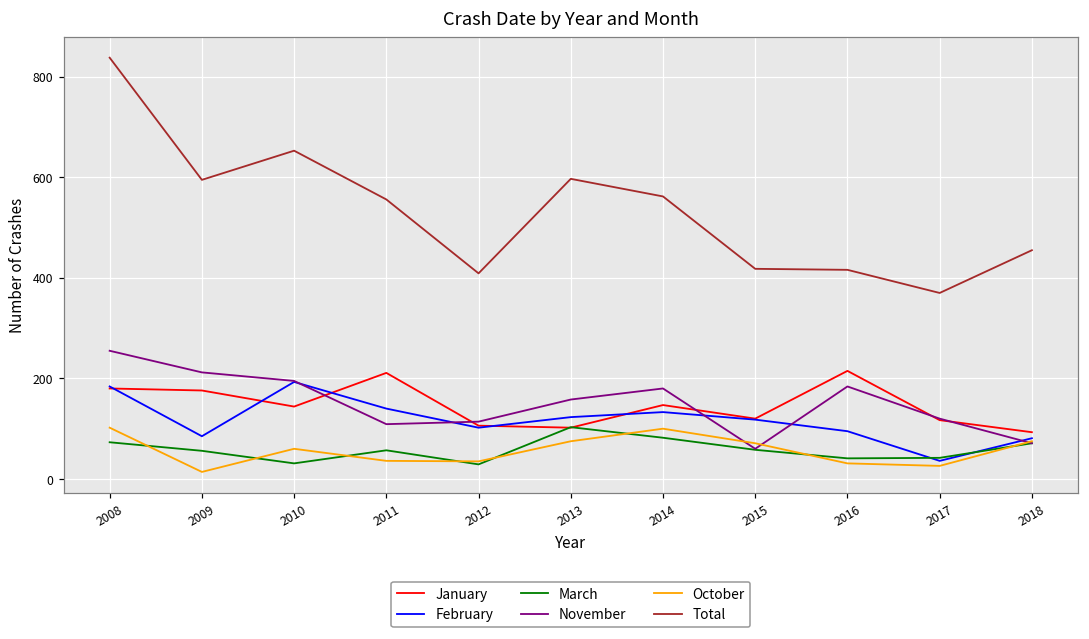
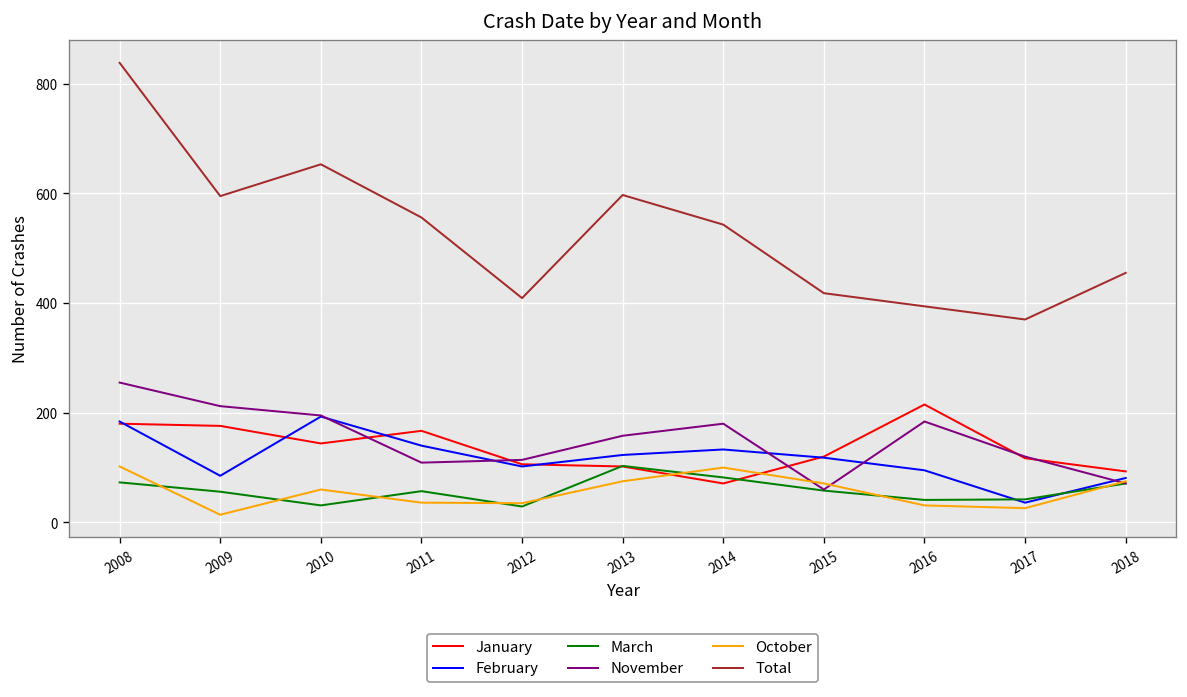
  {
    "January": {
      "2009": 180,
      "2010": 140,
-     "2011": 210,
-     "2014": 150,
+     "2011": 170,
+     "2014": 70,
      "2016": 220,
      "2018": 90
    },
    "February": {
      "2009": 90,
      "2011": 140,
      "2013": 120,
      "2014": 130,
      "2016": 100,
      "2017": 40,
      "2018": 80
    },
    "March": {
      "2008": 70,
      "2009": 60,
      "2010": 30,
      "2011": 60,
      "2012": 30,
      "2014": 80,
      "2016": 40,
      "2017": 40
    },
    "November": {
      "2008": 260,
      "2009": 210,
      "2011": 110,
      "2012": 110,
      "2013": 160,
      "2014": 180,
      "2016": 180
    },
    "October": {
      "2008": 100,
      "2009": 10,
      "2010": 60,
      "2011": 40,
      "2012": 40,
      "2013": 80,
      "2014": 100,
      "2015": 70,
      "2016": 30,
      "2017": 30
    },
    "Total": {
      "2008": 840,
      "2009": 600,
      "2010": 650,
      "2011": 560,
      "2012": 410,
      "2013": 600,
-     "2014": 560,
+     "2014": 540,
      "2015": 420,
-     "2016": 420,
+     "2016": 390,
      "2017": 370,
      "2018": 460
    }
  }
